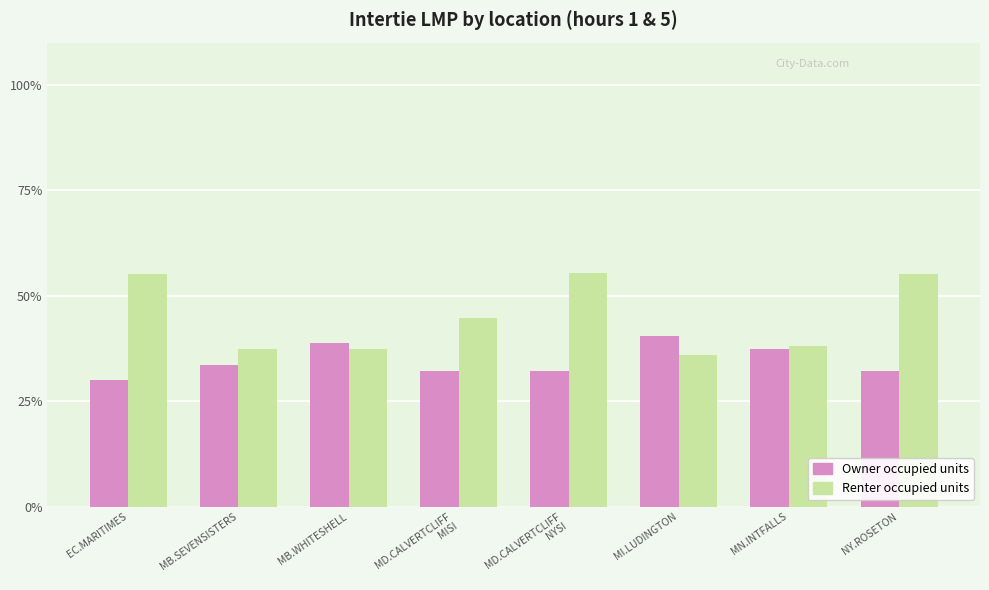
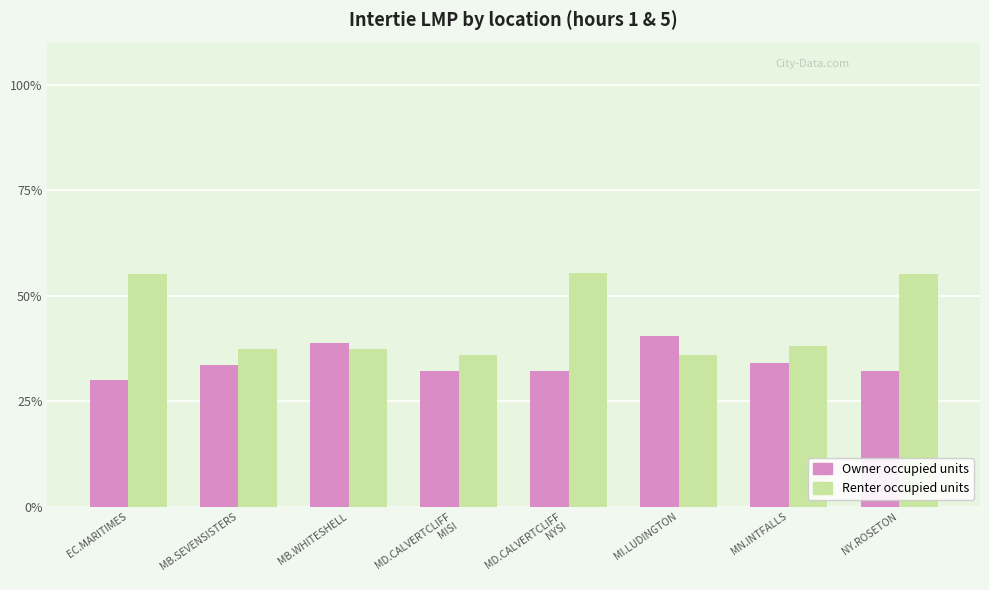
  {
    "Owner occupied units": {
      "EC.MARITIMES": "30%",
      "MB.SEVENSISTERS": "33%",
      "MB.WHITESHELL": "39%",
      "MD.CALVERTCLIFF MISI": "32%",
      "MD.CALVERTCLIFF NYSI": "32%",
      "MI.LUDINGTON": "40%",
-     "MN.INTFALLS": "37%",
+     "MN.INTFALLS": "34%",
      "NY.ROSETON": "32%"
    },
    "Renter occupied units": {
      "EC.MARITIMES": "55%",
      "MB.SEVENSISTERS": "37%",
      "MB.WHITESHELL": "37%",
-     "MD.CALVERTCLIFF MISI": "45%",
+     "MD.CALVERTCLIFF MISI": "36%",
      "MD.CALVERTCLIFF NYSI": "55%",
      "MI.LUDINGTON": "36%",
      "MN.INTFALLS": "38%",
      "NY.ROSETON": "55%"
    }
  }
